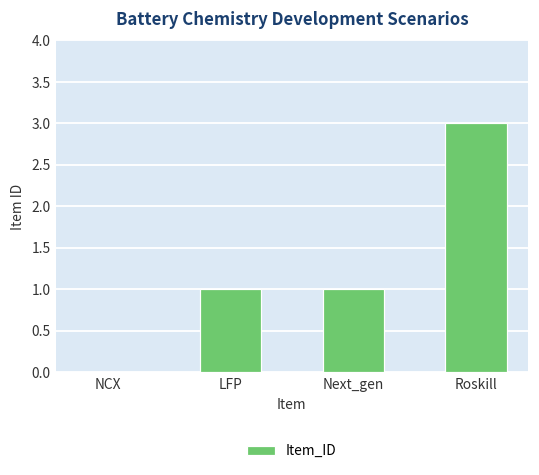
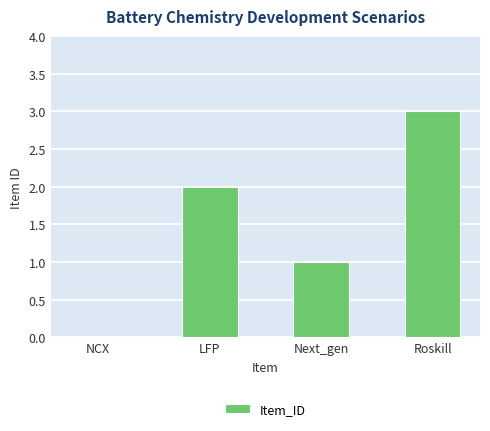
  {
    "NCX": 0,
-   "LFP": 1,
+   "LFP": 2,
    "Next_gen": 1,
    "Roskill": 3
  }
